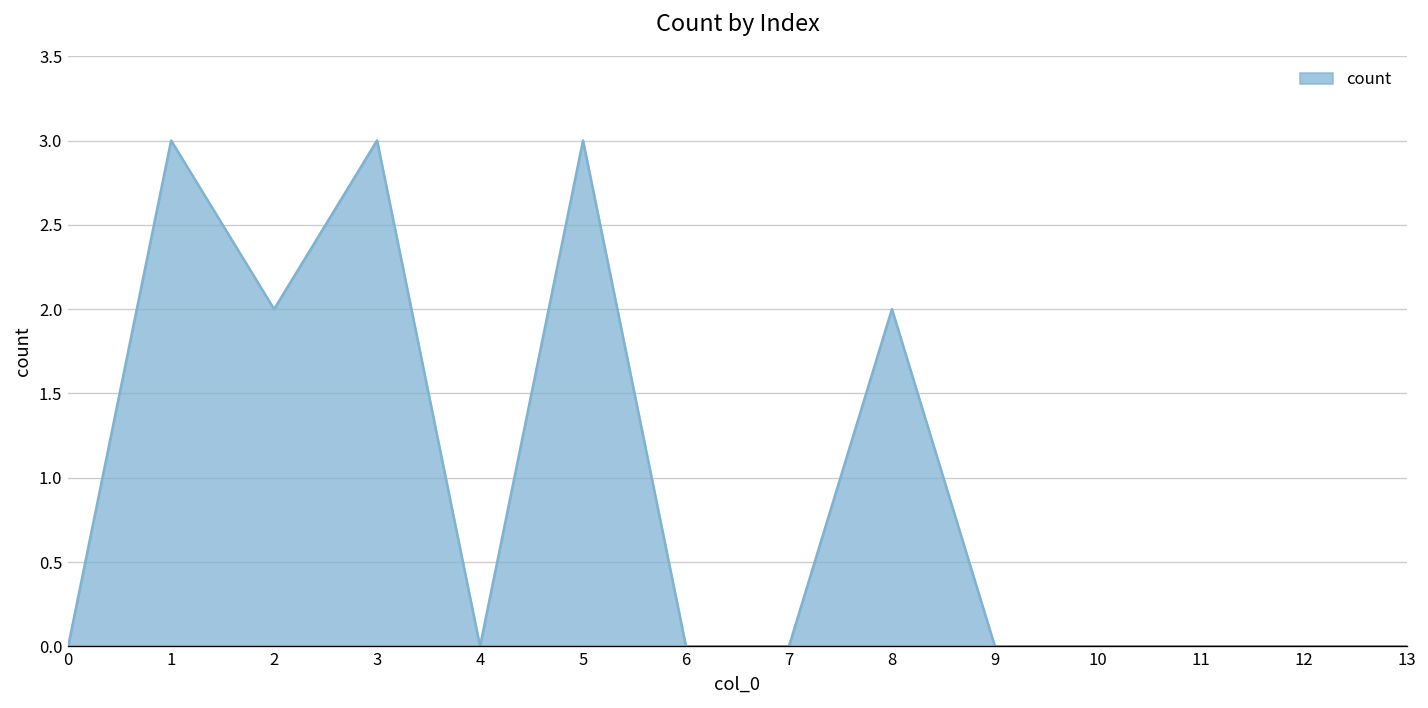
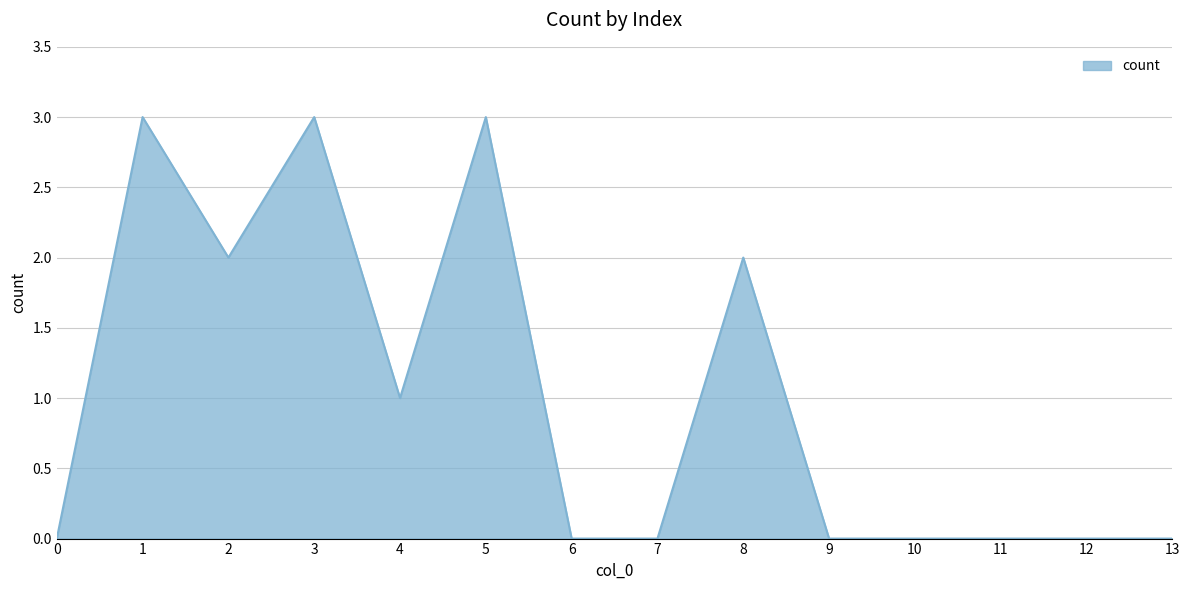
  {
    "0": 0,
    "1": 3,
    "2": 2,
    "3": 3,
-   "4": 0,
+   "4": 1,
    "5": 3,
    "6": 0,
    "7": 0,
    "8": 2,
    "9": 0,
    "10": 0,
    "11": 0,
    "12": 0,
    "13": 0
  }
